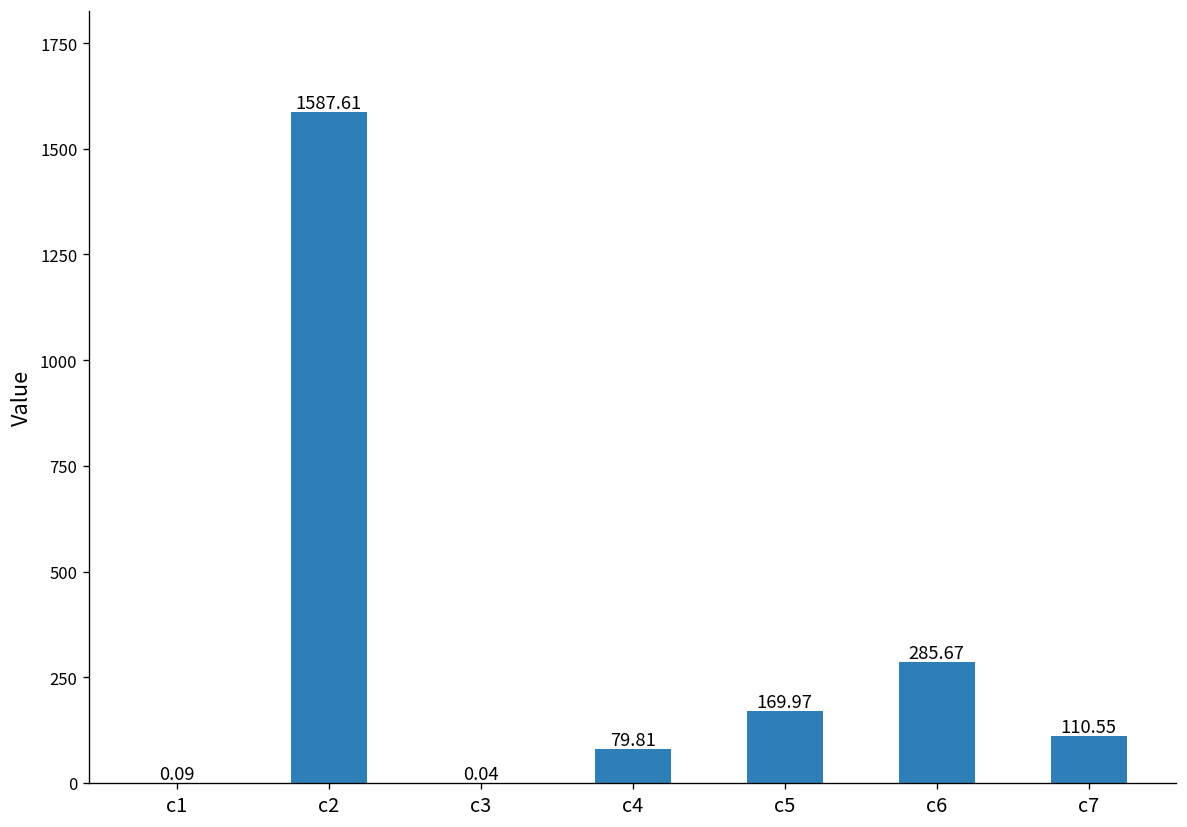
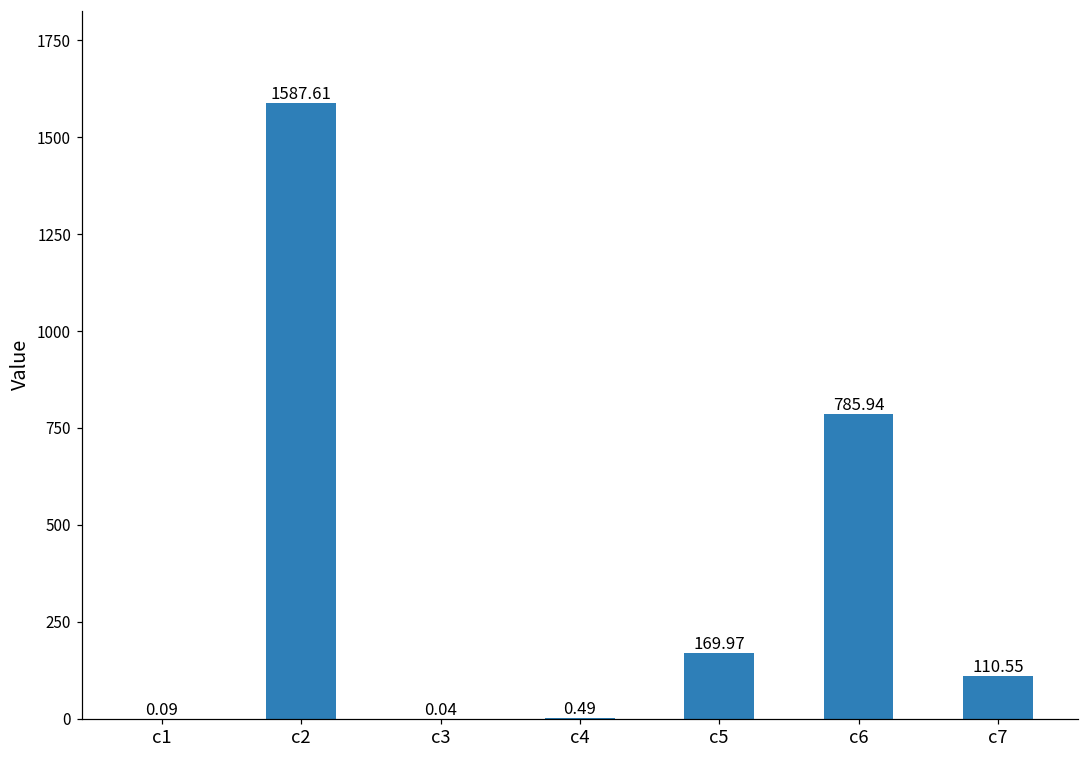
  {
    "c1": 0.09,
    "c2": 1587.61,
    "c3": 0.04,
-   "c4": 79.81,
+   "c4": 0.49,
    "c5": 169.97,
-   "c6": 285.67,
+   "c6": 785.94,
    "c7": 110.55
  }
